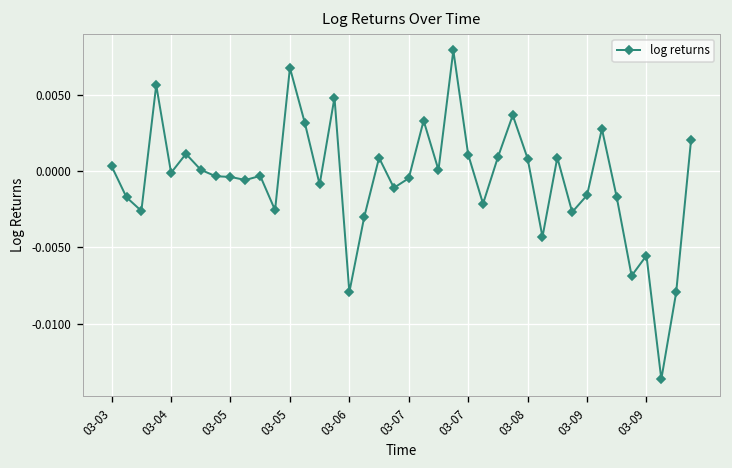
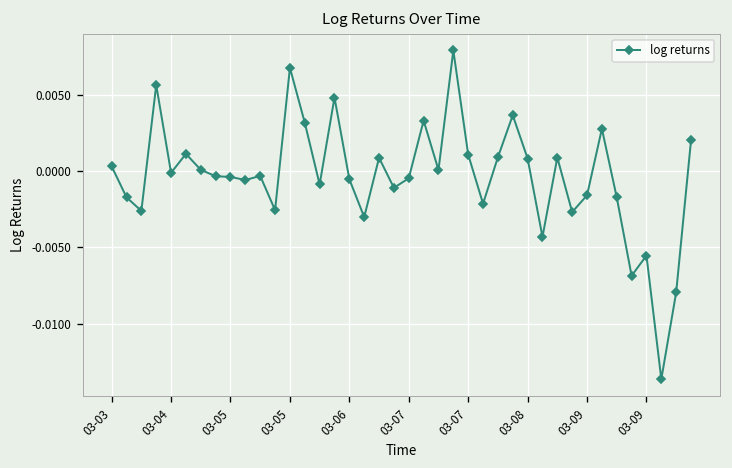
  {
    "03-03": 0.0003,
    "03-04": -0.0001,
-   "03-06": -0.0079,
+   "03-06": -0.0005,
    "03-08": 0.0008
  }
